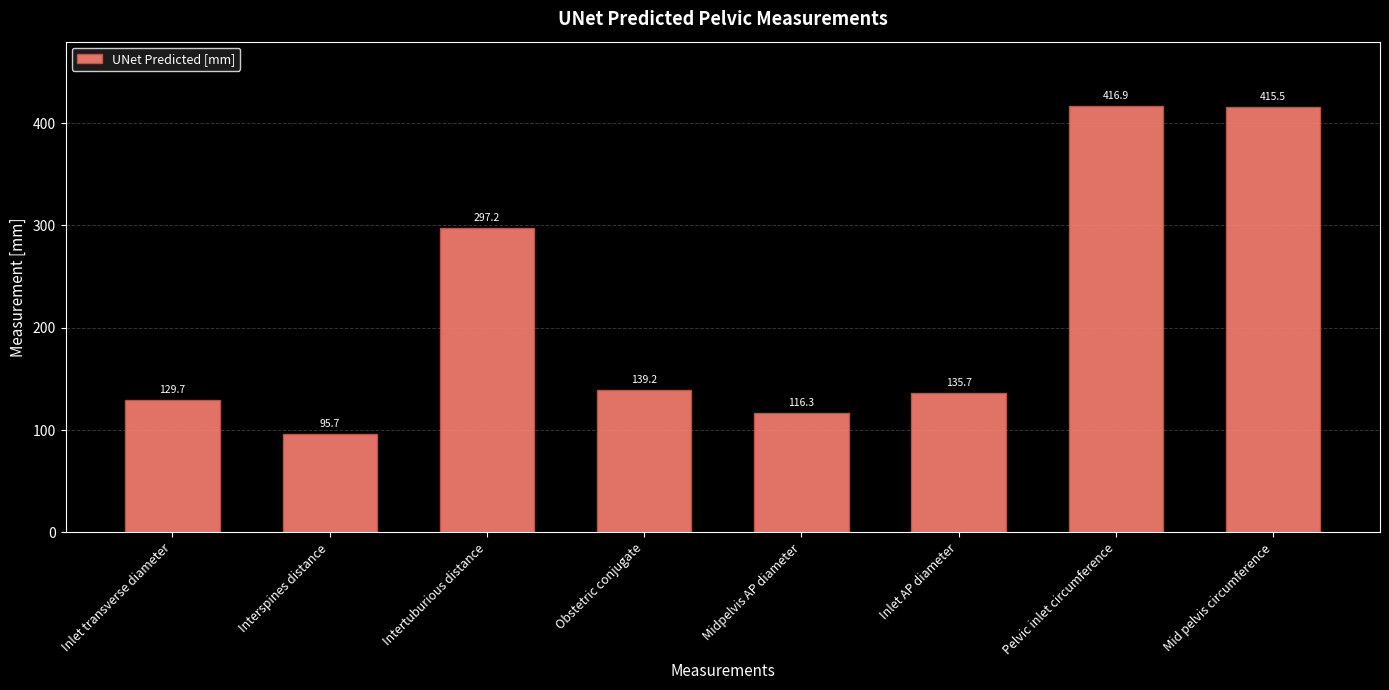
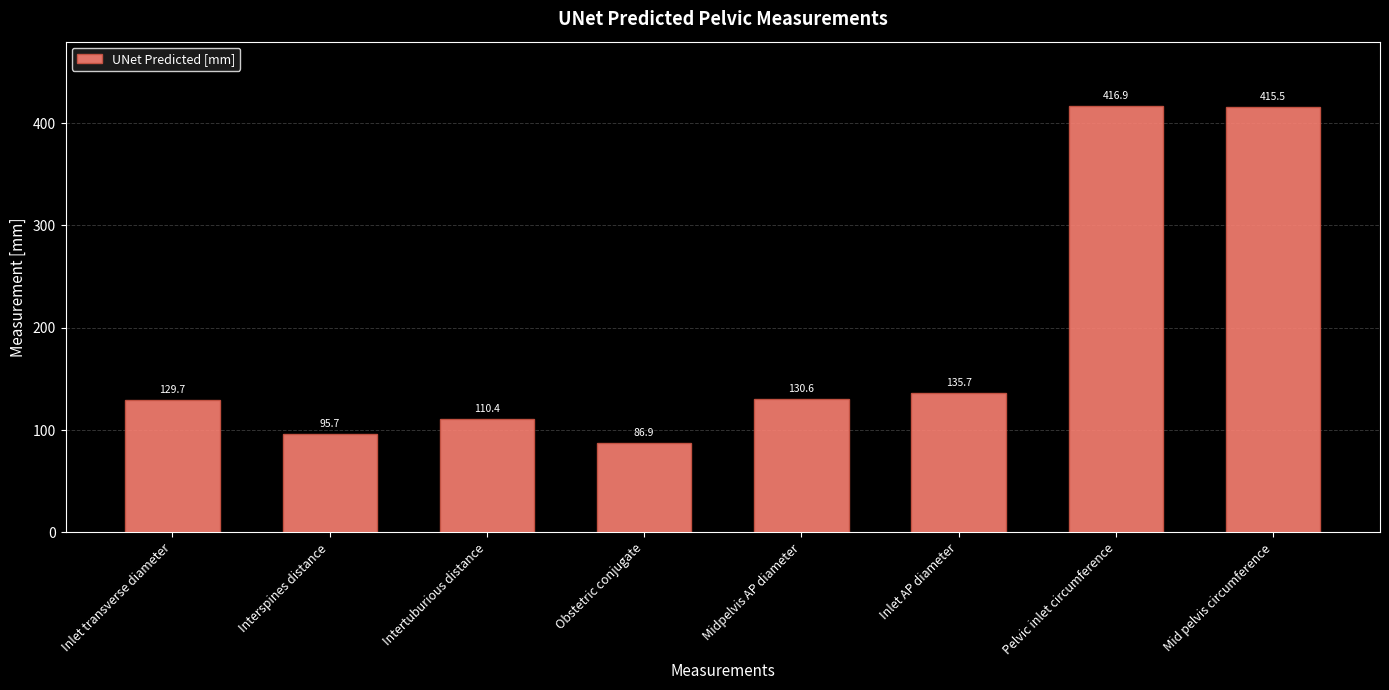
  {
    "Inlet transverse diameter": 129.7,
    "Interspines distance": 95.7,
-   "Intertuburious distance": 297.2,
-   "Obstetric conjugate": 139.2,
-   "Midpelvis AP diameter": 116.3,
+   "Intertuburious distance": 110.4,
+   "Obstetric conjugate": 86.9,
+   "Midpelvis AP diameter": 130.6,
    "Inlet AP diameter": 135.7,
    "Pelvic inlet circumference": 416.9,
    "Mid pelvis circumference": 415.5
  }
